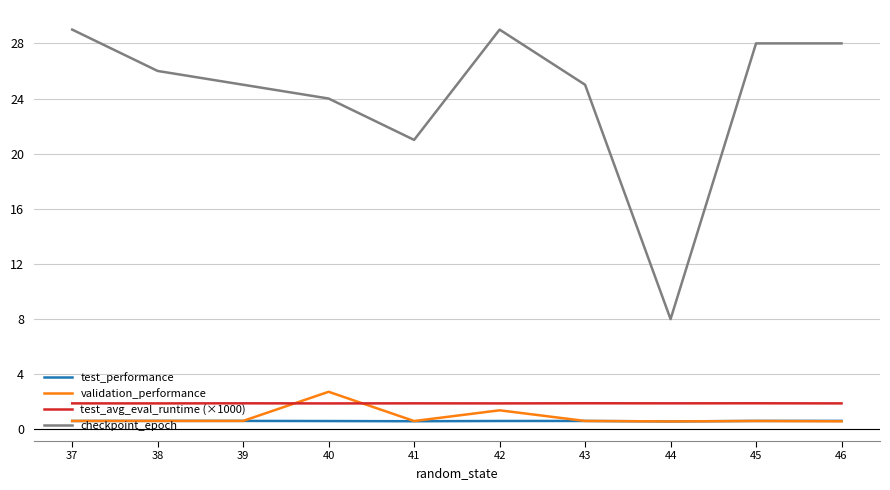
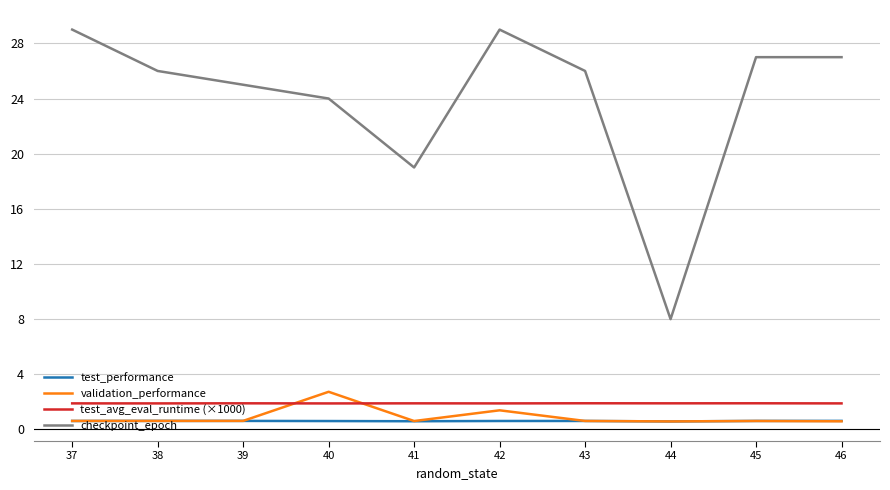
  {
    "test_performance": {
      "40": 0.6,
      "42": 0.6
    },
    "validation_performance": {
      "40": 2.7,
      "42": 1.4
    },
    "test_avg_eval_runtime (×1000)": {
      "37": 2,
      "38": 2,
      "39": 2,
      "40": 2,
      "41": 2,
      "42": 2,
      "43": 2,
      "44": 2,
      "45": 2,
      "46": 2
    },
    "checkpoint_epoch": {
      "37": 29,
      "38": 26,
      "39": 25,
      "40": 24,
-     "41": 21,
+     "41": 19,
      "42": 29,
-     "43": 25,
+     "43": 26,
      "44": 8,
-     "45": 28,
-     "46": 28
+     "45": 27,
+     "46": 27
    }
  }
